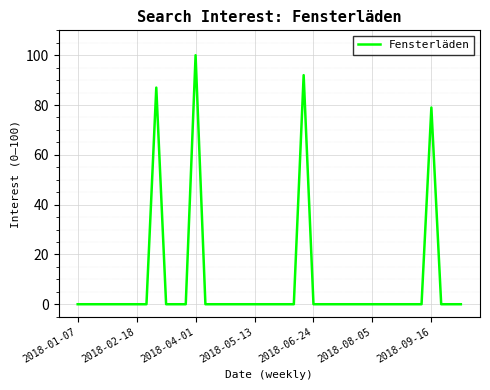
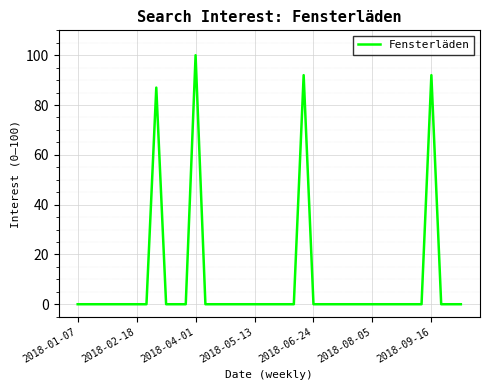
  {
    "2018-01-07": 0,
    "2018-02-18": 0,
    "2018-04-01": 100,
    "2018-05-13": 0,
    "2018-06-24": 0,
    "2018-08-05": 0,
-   "2018-09-16": 79
+   "2018-09-16": 92
  }
